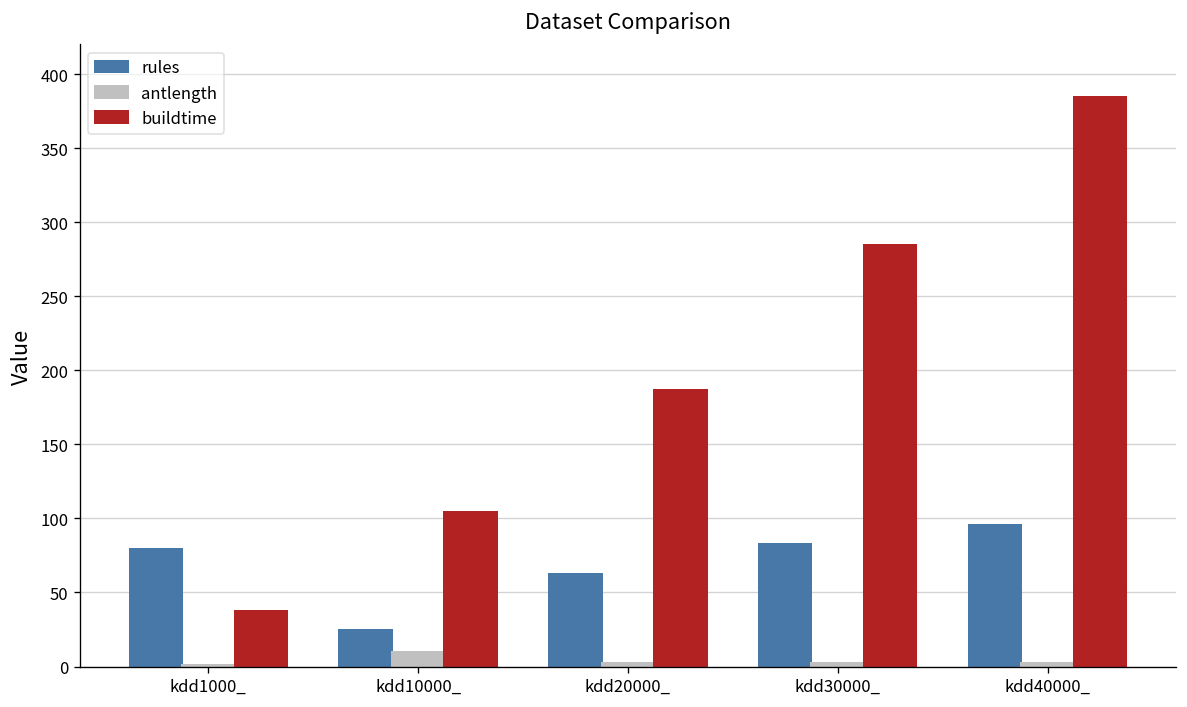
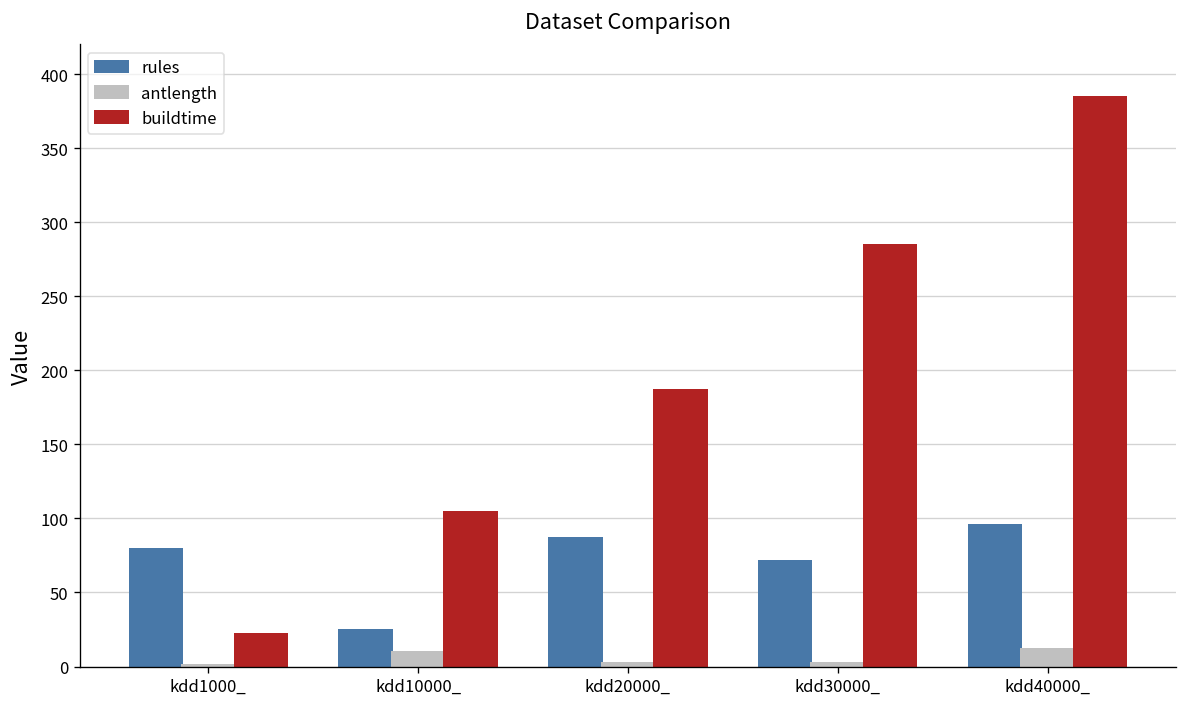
  {
    "rules": {
      "kdd1000_": 79,
      "kdd10000_": 24,
-     "kdd20000_": 62,
-     "kdd30000_": 83,
+     "kdd20000_": 87,
+     "kdd30000_": 72,
      "kdd40000_": 96
    },
    "antlength": {
      "kdd10000_": 10,
      "kdd20000_": 3,
      "kdd30000_": 2,
-     "kdd40000_": 2
+     "kdd40000_": 12
    },
    "buildtime": {
-     "kdd1000_": 37,
+     "kdd1000_": 22,
      "kdd10000_": 104,
      "kdd20000_": 187,
      "kdd30000_": 284,
      "kdd40000_": 385
    }
  }
